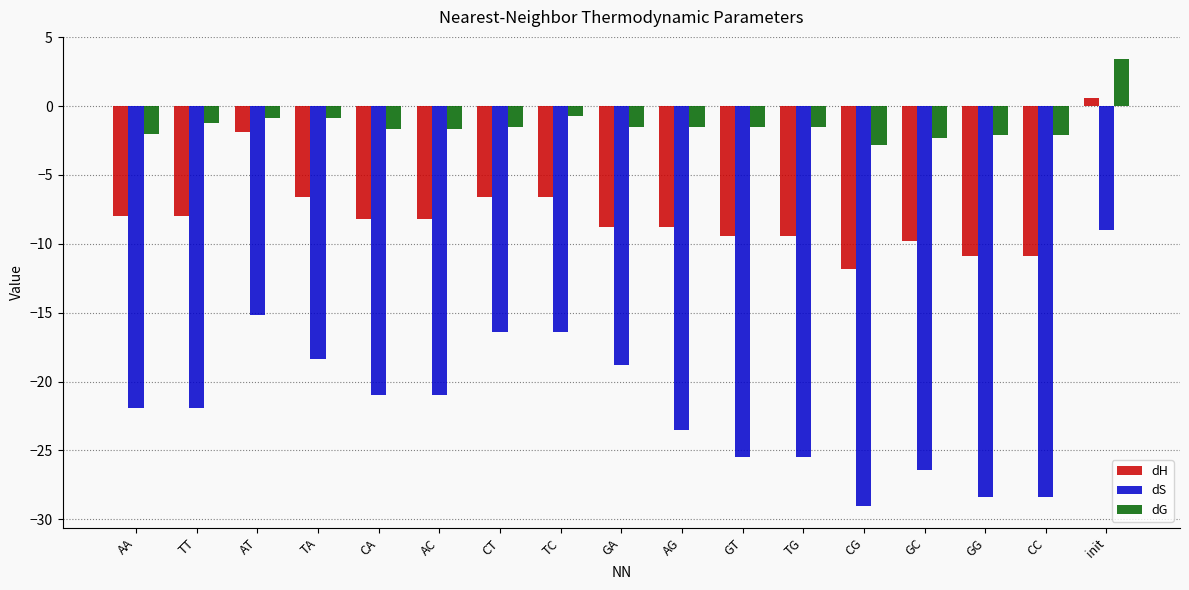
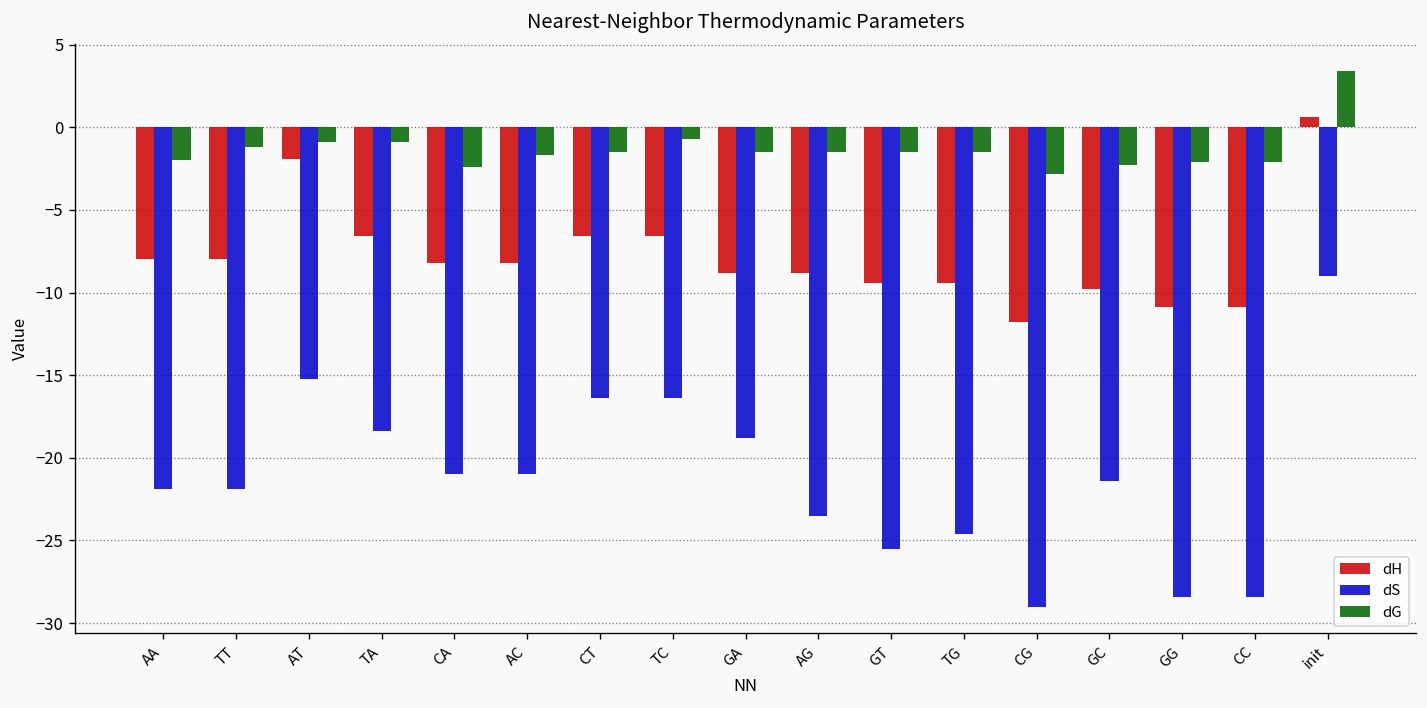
  {
    "dH": {
      "AA": -8.0,
      "TT": -8.0,
      "AT": -1.9,
      "TA": -6.6,
      "CA": -8.2,
      "AC": -8.2,
      "CT": -6.6,
      "TC": -6.6,
      "GA": -8.8,
      "AG": -8.8,
      "GT": -9.4,
      "TG": -9.4,
      "CG": -11.8,
      "GC": -9.8,
      "GG": -10.9,
      "CC": -10.9,
      "init": 0.6
    },
    "dS": {
      "AA": -21.9,
      "TT": -21.9,
      "AT": -15.2,
      "TA": -18.4,
      "CA": -21.0,
      "AC": -21.0,
      "CT": -16.4,
      "TC": -16.4,
      "GA": -18.8,
      "AG": -23.5,
      "GT": -25.5,
-     "TG": -25.5,
+     "TG": -24.6,
      "CG": -29.0,
-     "GC": -26.4,
+     "GC": -21.4,
      "GG": -28.4,
      "CC": -28.4,
      "init": -9.0
    },
    "dG": {
      "AA": -2.0,
      "TT": -1.2,
      "AT": -0.9,
      "TA": -0.9,
-     "CA": -1.7,
+     "CA": -2.4,
      "AC": -1.7,
      "CT": -1.5,
      "TC": -0.7,
      "GA": -1.5,
      "AG": -1.5,
      "GT": -1.5,
      "TG": -1.5,
      "CG": -2.8,
      "GC": -2.3,
      "GG": -2.1,
      "CC": -2.1,
      "init": 3.4
    }
  }
